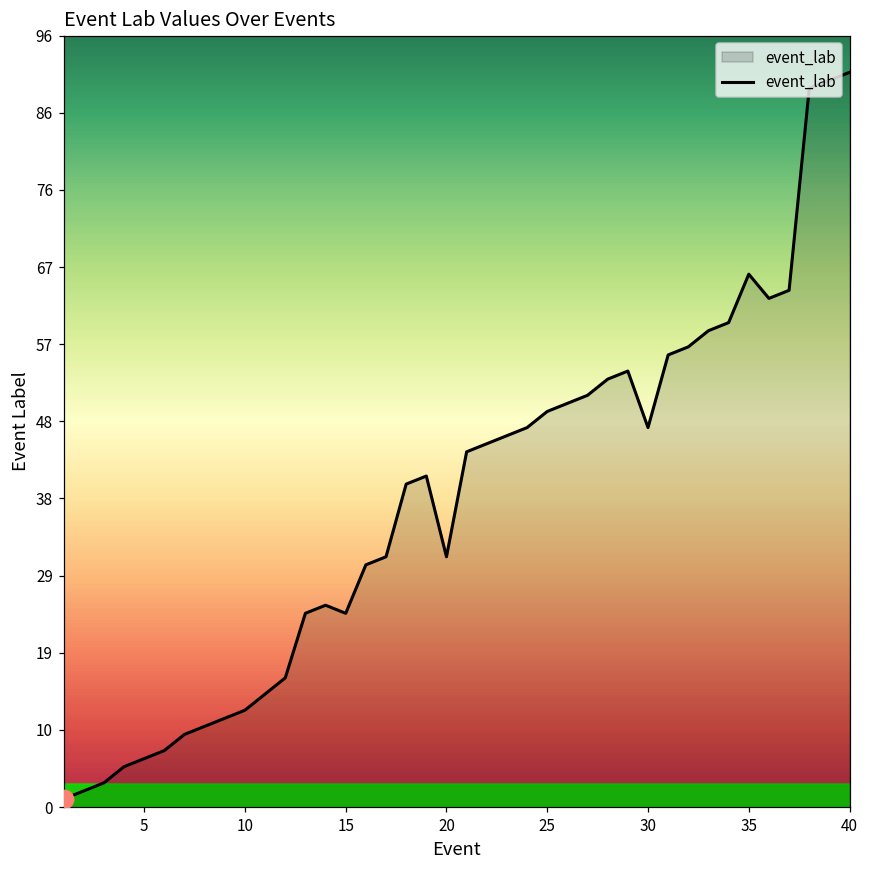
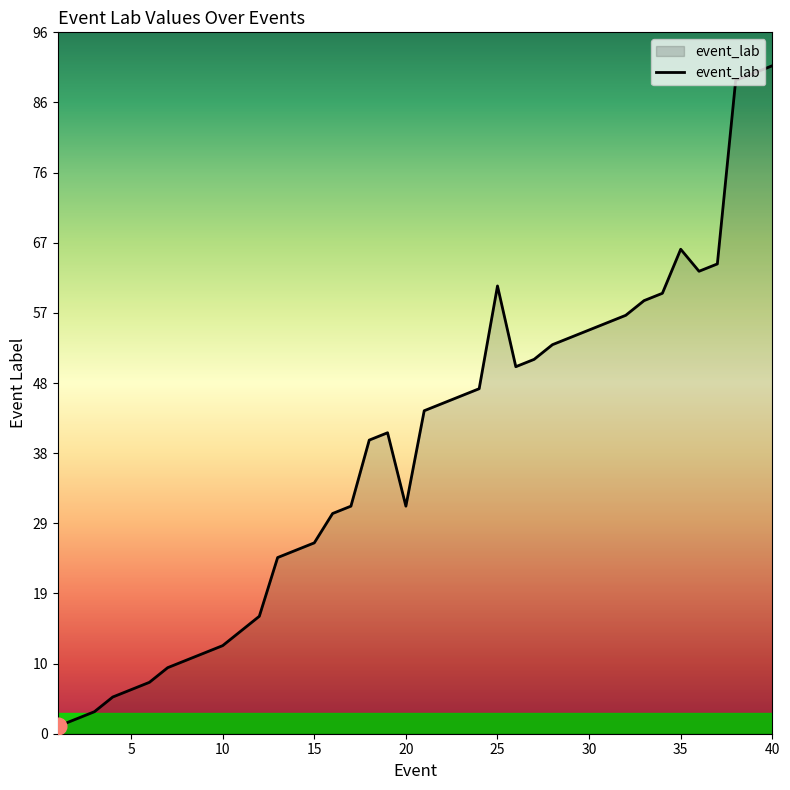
  {
    "event_lab": {
      "5": 6,
      "10": 12,
-     "15": 24,
+     "15": 26,
      "20": 31,
-     "25": 49,
-     "30": 47,
+     "25": 61,
+     "30": 55,
      "35": 66,
      "40": 91
    }
  }
